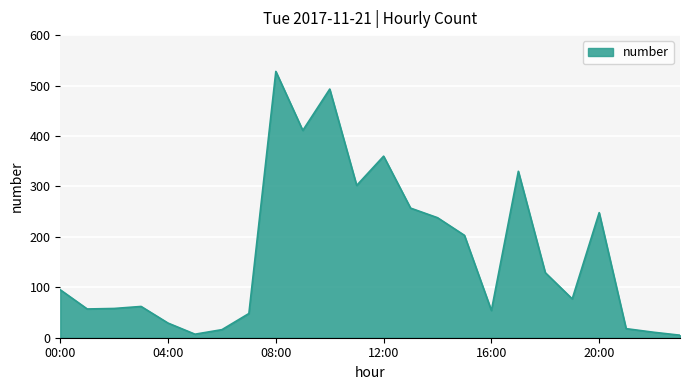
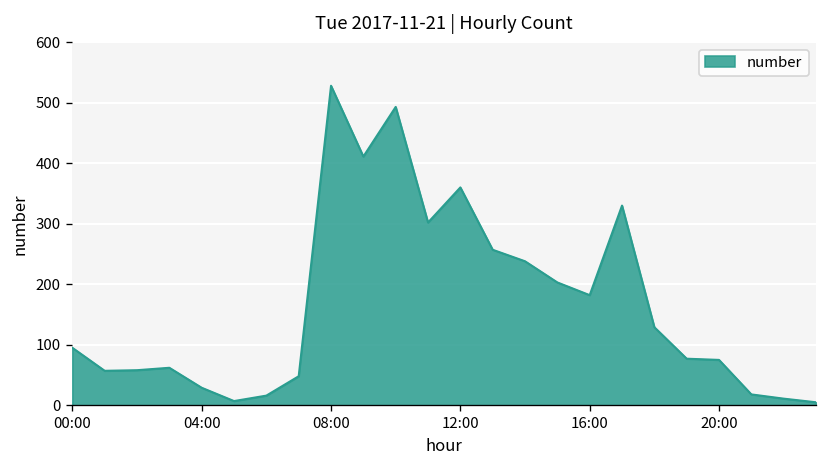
  {
    "00:00": 100,
    "04:00": 30,
    "08:00": 530,
    "12:00": 360,
-   "16:00": 50,
-   "20:00": 250
+   "16:00": 180,
+   "20:00": 80
  }
